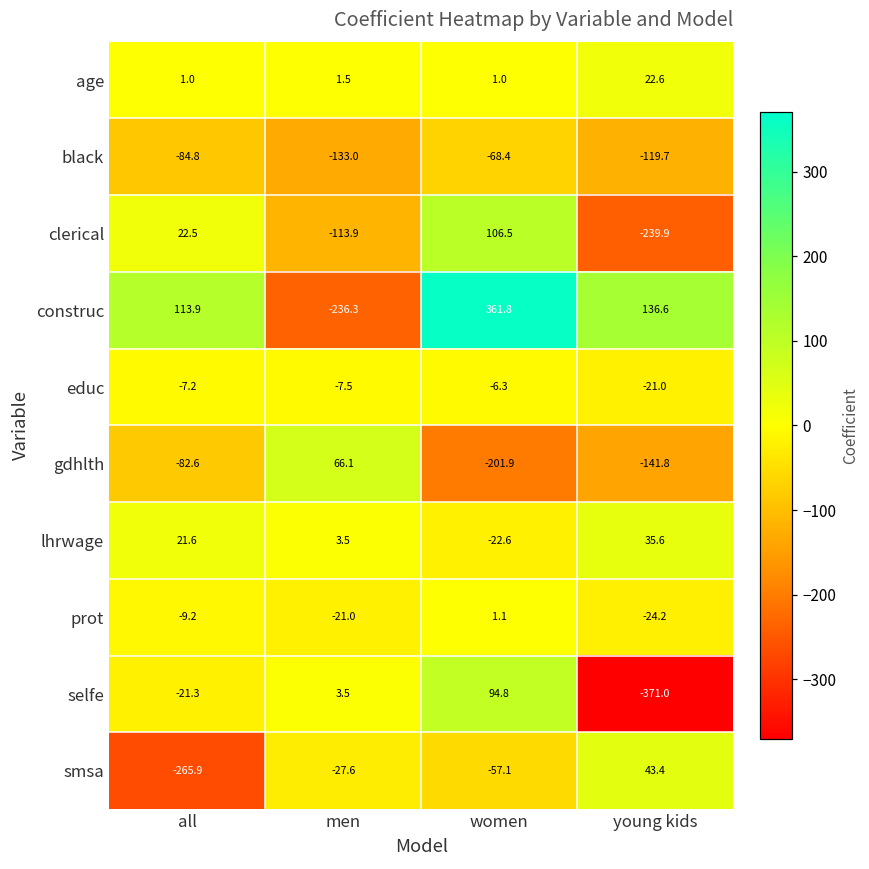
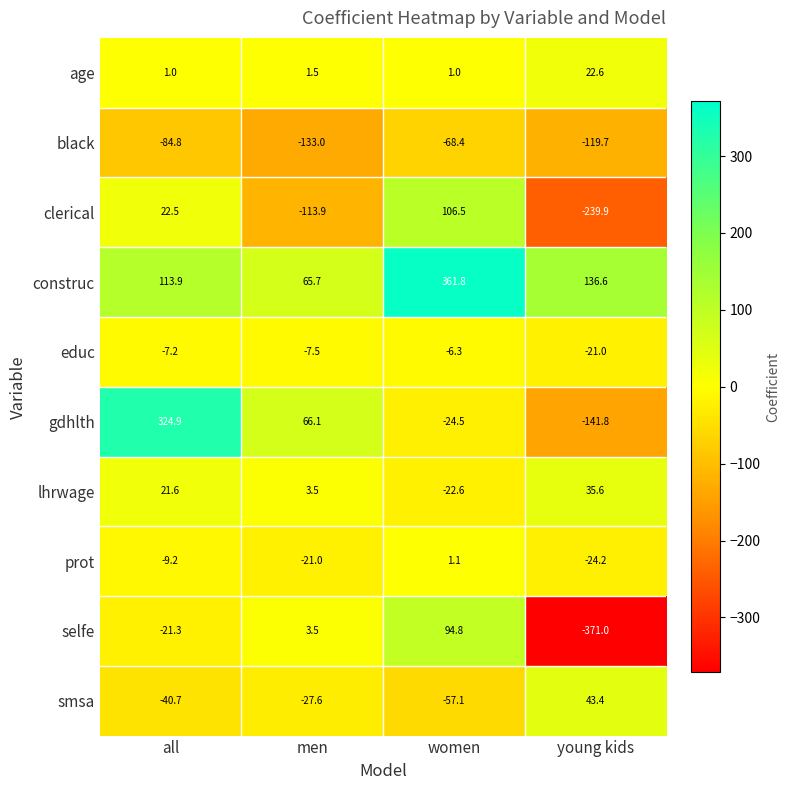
  {
    "age": {
      "all": 1.0,
      "men": 1.5,
      "women": 1.0,
      "young kids": 22.6
    },
    "black": {
      "all": -84.8,
      "men": -133.0,
      "women": -68.4,
      "young kids": -119.7
    },
    "clerical": {
      "all": 22.5,
      "men": -113.9,
      "women": 106.5,
      "young kids": -239.9
    },
    "construc": {
      "all": 113.9,
-     "men": -236.3,
+     "men": 65.7,
      "women": 361.8,
      "young kids": 136.6
    },
    "educ": {
      "all": -7.2,
      "men": -7.5,
      "women": -6.3,
      "young kids": -21.0
    },
    "gdhlth": {
-     "all": -82.6,
+     "all": 324.9,
      "men": 66.1,
-     "women": -201.9,
+     "women": -24.5,
      "young kids": -141.8
    },
    "lhrwage": {
      "all": 21.6,
      "men": 3.5,
      "women": -22.6,
      "young kids": 35.6
    },
    "prot": {
      "all": -9.2,
      "men": -21.0,
      "women": 1.1,
      "young kids": -24.2
    },
    "selfe": {
      "all": -21.3,
      "men": 3.5,
      "women": 94.8,
      "young kids": -371.0
    },
    "smsa": {
-     "all": -265.9,
+     "all": -40.7,
      "men": -27.6,
      "women": -57.1,
      "young kids": 43.4
    }
  }
